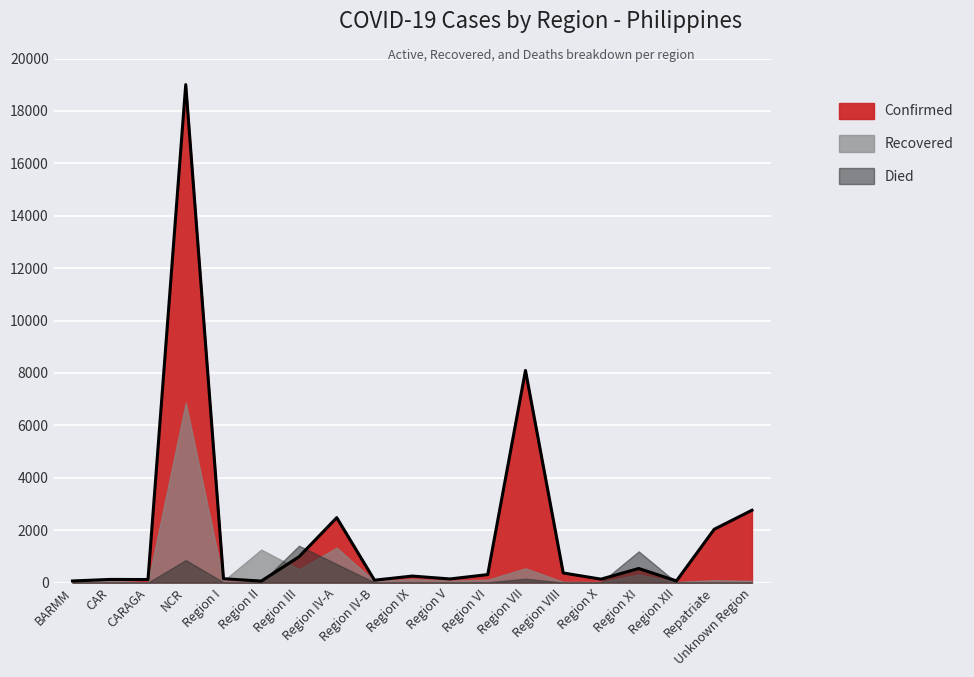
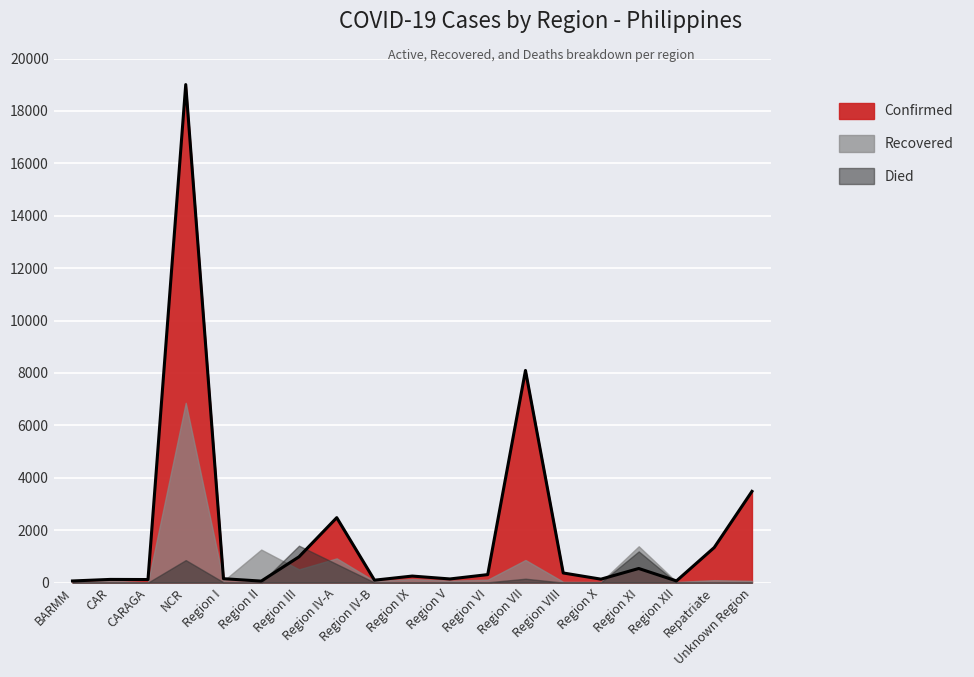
  {
    "Confirmed": {
      "CARAGA": 100,
      "NCR": 19000,
      "Region III": 1000,
      "Region IV-A": 2500,
      "Region IX": 200,
      "Region VI": 300,
      "Region VII": 8100,
      "Region VIII": 400,
      "Region X": 100,
      "Region XI": 500,
-     "Repatriate": 2000,
-     "Unknown Region": 2800
+     "Repatriate": 1300,
+     "Unknown Region": 3500
    },
    "Recovered": {
      "NCR": 6900,
      "Region II": 1300,
      "Region III": 500,
-     "Region IV-A": 1300,
+     "Region IV-A": 900,
      "Region IX": 100,
      "Region VI": 100,
-     "Region VII": 500,
-     "Region XI": 300
+     "Region VII": 900,
+     "Region XI": 1400
    },
    "Died": {
      "NCR": 900,
      "Region III": 1400,
      "Region IV-A": 700,
      "Region VII": 100,
      "Region XI": 1200
    }
  }
